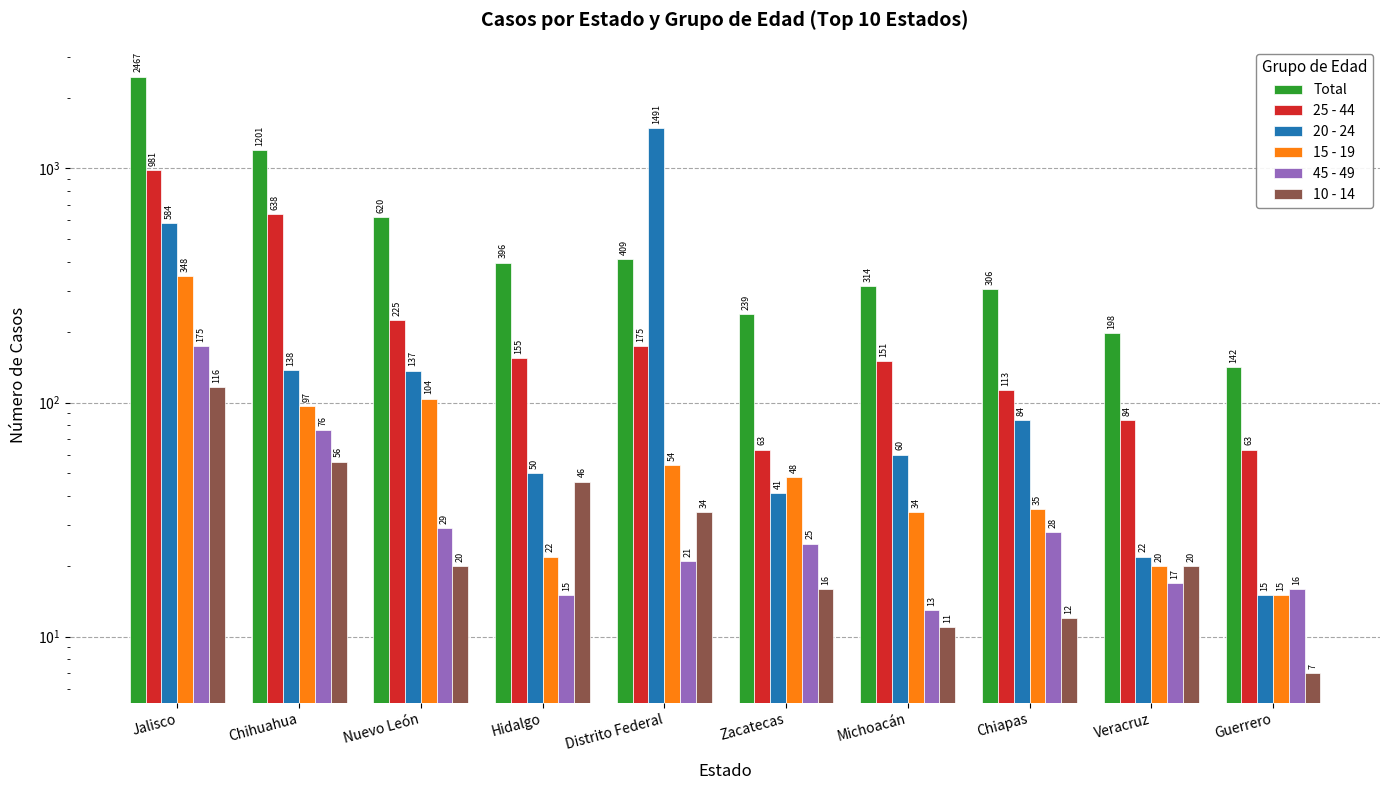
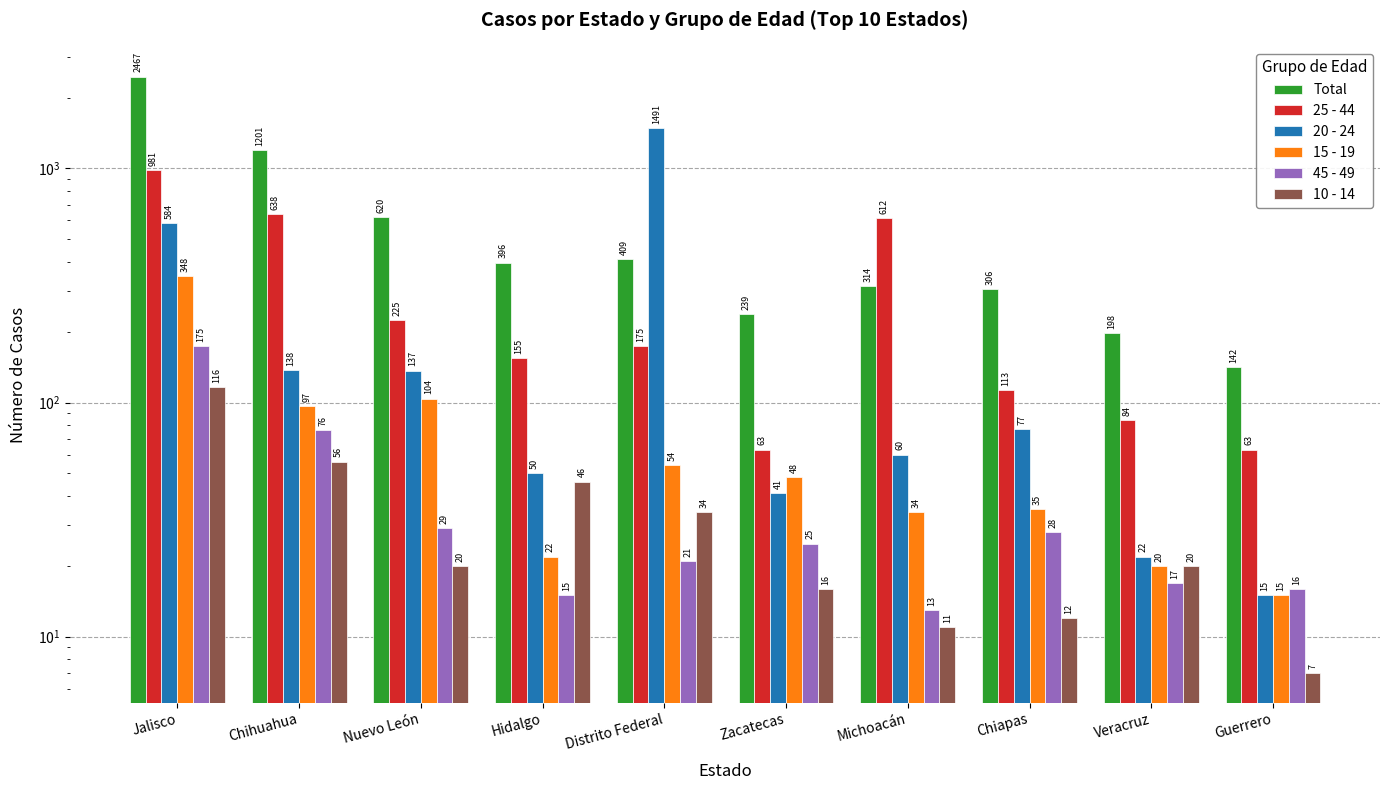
  {
    "Total": {
      "Jalisco": 2467,
      "Chihuahua": 1201,
      "Nuevo León": 620,
      "Hidalgo": 396,
      "Distrito Federal": 409,
      "Zacatecas": 239,
      "Michoacán": 314,
      "Chiapas": 306,
      "Veracruz": 198,
      "Guerrero": 142
    },
    "25 - 44": {
      "Jalisco": 981,
      "Chihuahua": 638,
      "Nuevo León": 225,
      "Hidalgo": 155,
      "Distrito Federal": 175,
      "Zacatecas": 63,
-     "Michoacán": 151,
+     "Michoacán": 612,
      "Chiapas": 113,
      "Veracruz": 84,
      "Guerrero": 63
    },
    "20 - 24": {
      "Jalisco": 584,
      "Chihuahua": 138,
      "Nuevo León": 137,
      "Hidalgo": 50,
      "Distrito Federal": 1491,
      "Zacatecas": 41,
      "Michoacán": 60,
-     "Chiapas": 84,
+     "Chiapas": 77,
      "Veracruz": 22,
      "Guerrero": 15
    },
    "15 - 19": {
      "Jalisco": 348,
      "Chihuahua": 97,
      "Nuevo León": 104,
      "Hidalgo": 22,
      "Distrito Federal": 54,
      "Zacatecas": 48,
      "Michoacán": 34,
      "Chiapas": 35,
      "Veracruz": 20,
      "Guerrero": 15
    },
    "45 - 49": {
      "Jalisco": 175,
      "Chihuahua": 76,
      "Nuevo León": 29,
      "Hidalgo": 15,
      "Distrito Federal": 21,
      "Zacatecas": 25,
      "Michoacán": 13,
      "Chiapas": 28,
      "Veracruz": 17,
      "Guerrero": 16
    },
    "10 - 14": {
      "Jalisco": 116,
      "Chihuahua": 56,
      "Nuevo León": 20,
      "Hidalgo": 46,
      "Distrito Federal": 34,
      "Zacatecas": 16,
      "Michoacán": 11,
      "Chiapas": 12,
      "Veracruz": 20,
      "Guerrero": 7
    }
  }
